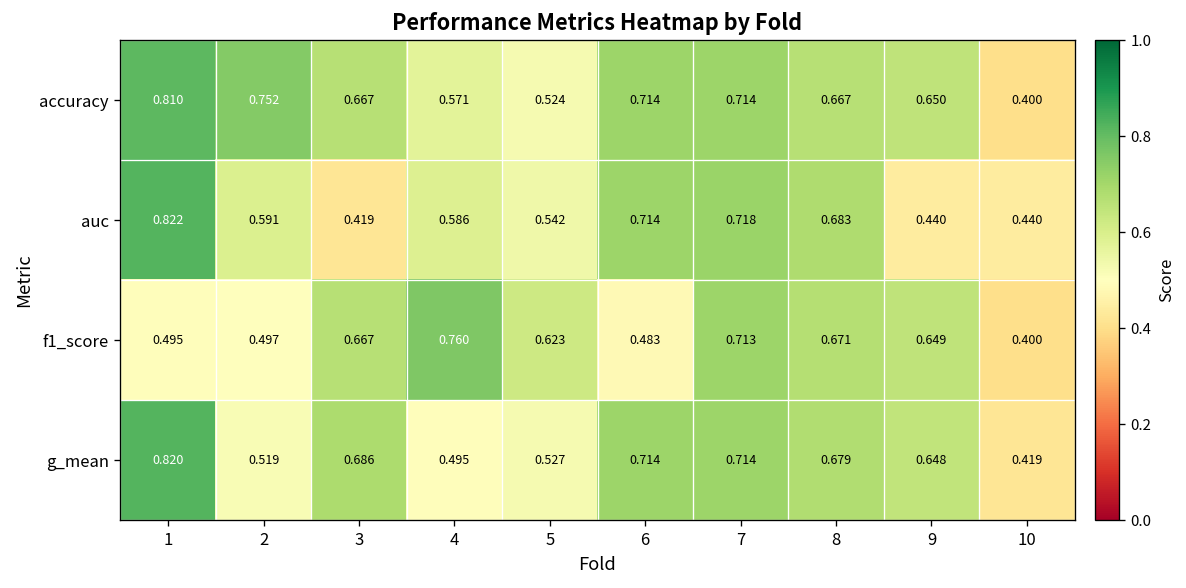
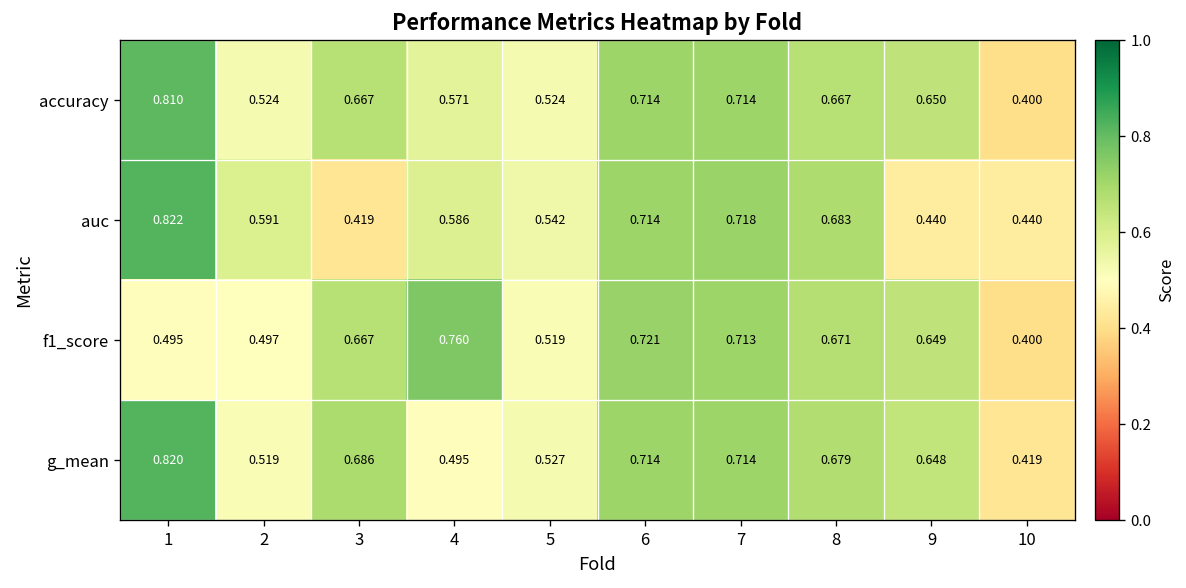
  {
    "accuracy": {
      "1": 0.810,
-     "2": 0.752,
+     "2": 0.524,
      "3": 0.667,
      "4": 0.571,
      "5": 0.524,
      "6": 0.714,
      "7": 0.714,
      "8": 0.667,
      "9": 0.650,
      "10": 0.400
    },
    "auc": {
      "1": 0.822,
      "2": 0.591,
      "3": 0.419,
      "4": 0.586,
      "5": 0.542,
      "6": 0.714,
      "7": 0.718,
      "8": 0.683,
      "9": 0.440,
      "10": 0.440
    },
    "f1_score": {
      "1": 0.495,
      "2": 0.497,
      "3": 0.667,
      "4": 0.760,
-     "5": 0.623,
-     "6": 0.483,
+     "5": 0.519,
+     "6": 0.721,
      "7": 0.713,
      "8": 0.671,
      "9": 0.649,
      "10": 0.400
    },
    "g_mean": {
      "1": 0.820,
      "2": 0.519,
      "3": 0.686,
      "4": 0.495,
      "5": 0.527,
      "6": 0.714,
      "7": 0.714,
      "8": 0.679,
      "9": 0.648,
      "10": 0.419
    }
  }
